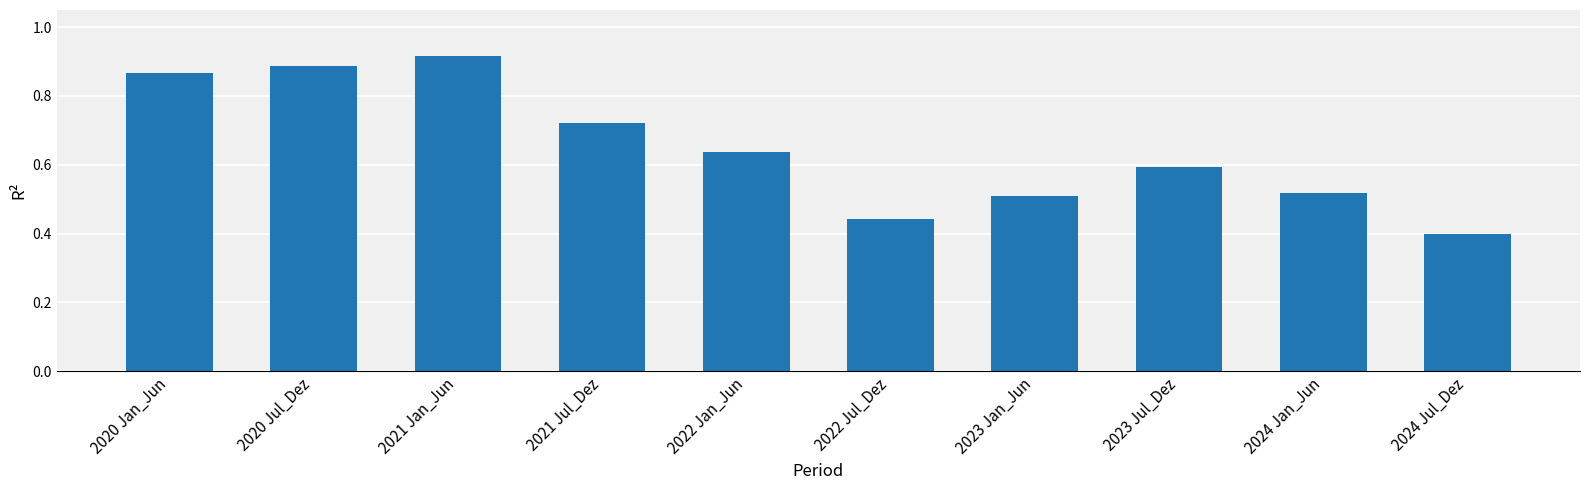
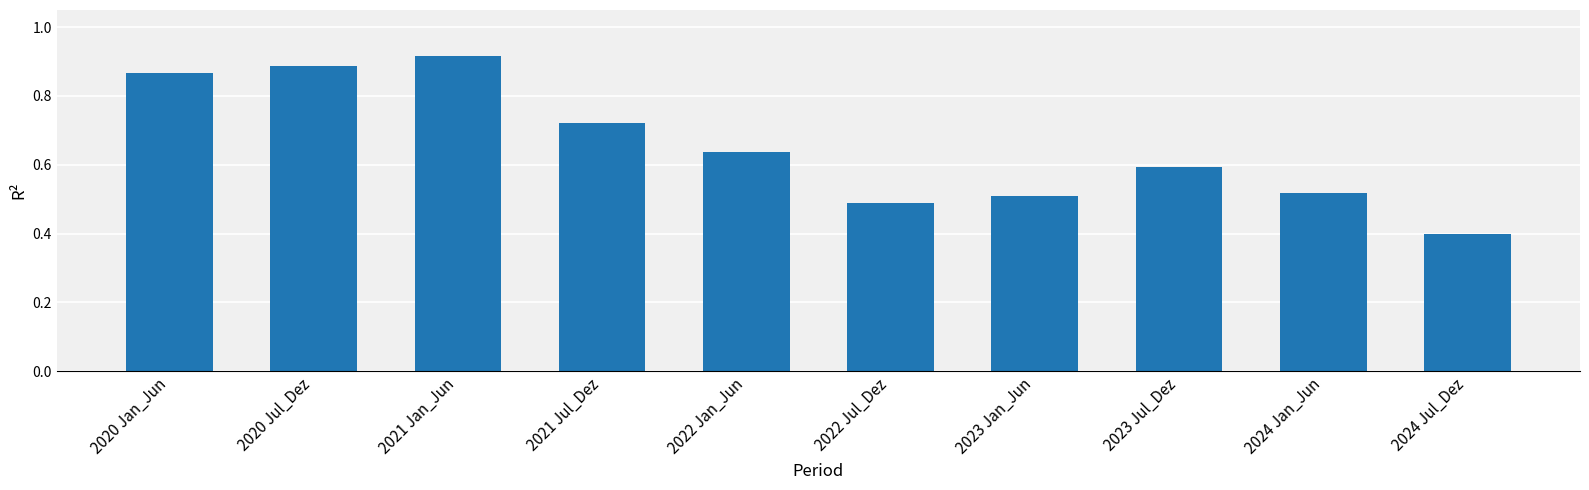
  {
    "2020 Jan_Jun": 0.87,
    "2020 Jul_Dez": 0.89,
    "2021 Jan_Jun": 0.92,
    "2021 Jul_Dez": 0.72,
    "2022 Jan_Jun": 0.64,
-   "2022 Jul_Dez": 0.44,
+   "2022 Jul_Dez": 0.49,
    "2023 Jan_Jun": 0.51,
    "2023 Jul_Dez": 0.59,
    "2024 Jan_Jun": 0.52,
    "2024 Jul_Dez": 0.40
  }
